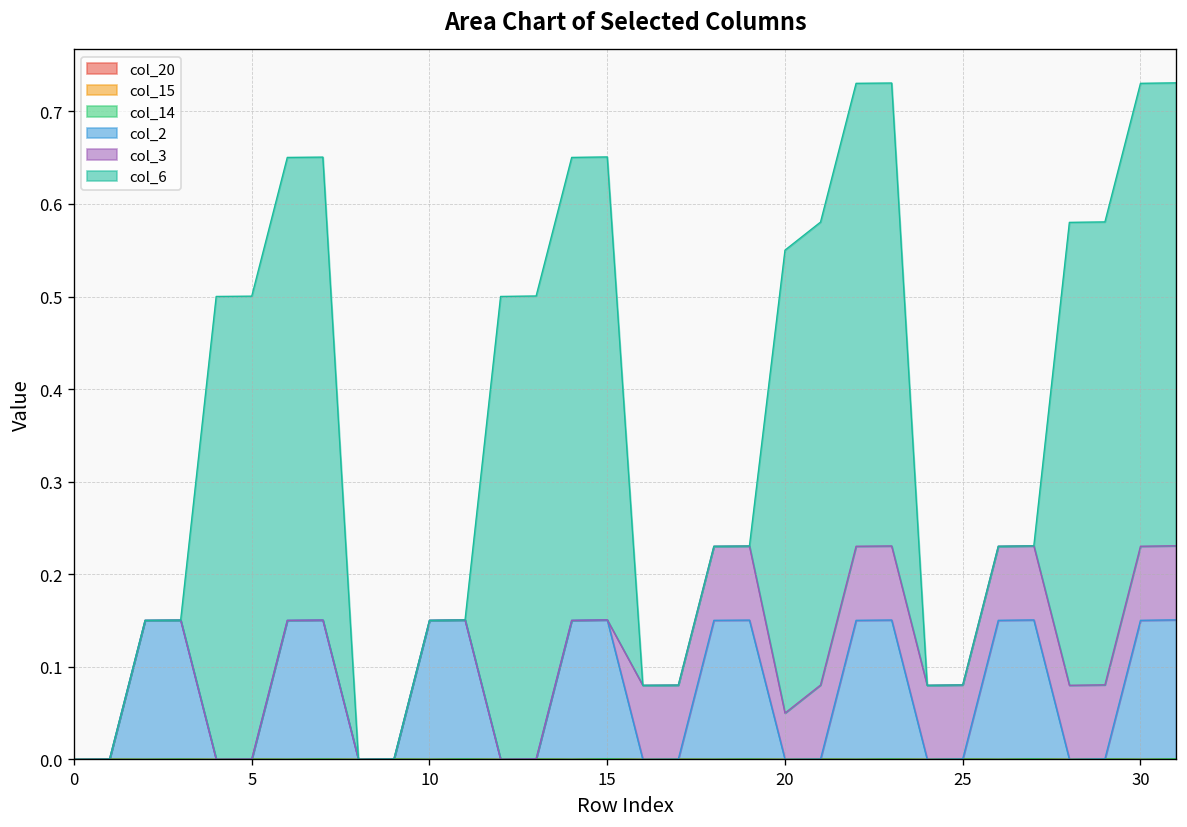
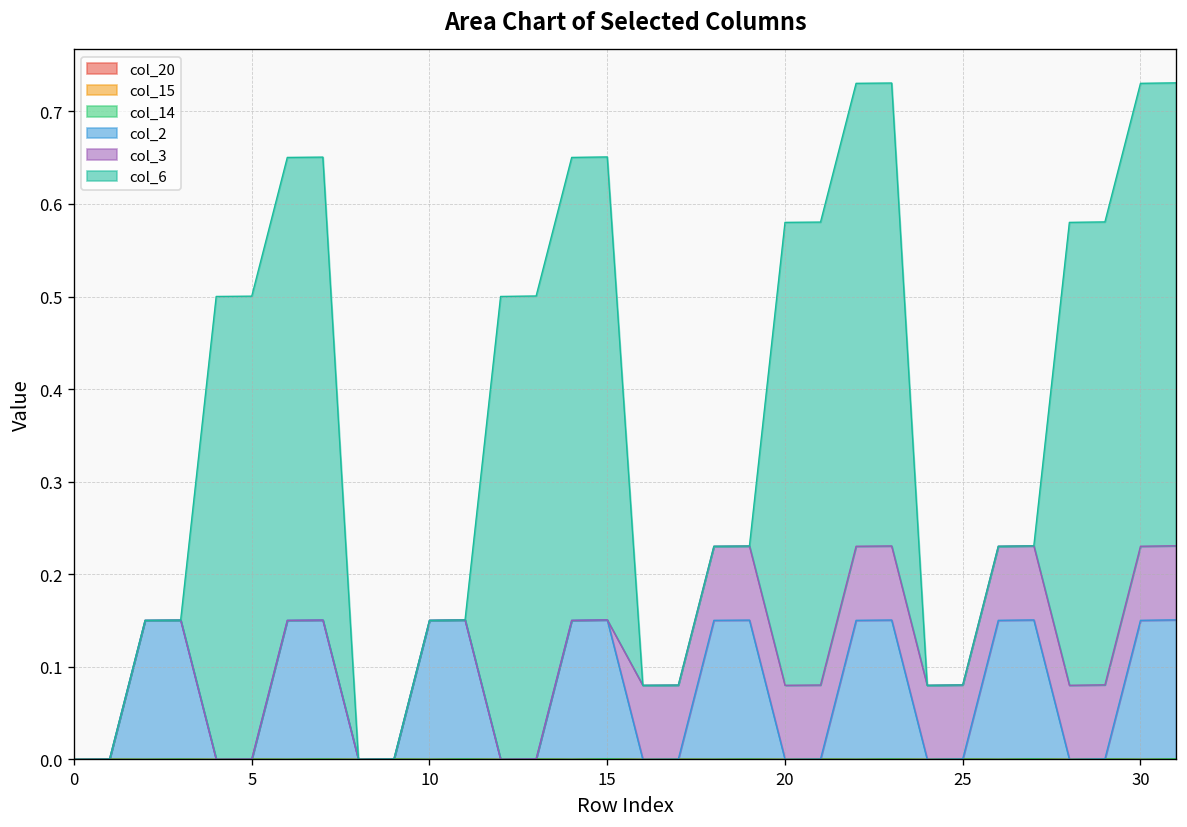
  {
    "col_2": {
      "30": 0.15
    },
    "col_3": {
-     "20": 0.05,
+     "20": 0.08,
      "30": 0.08
    }
  }
